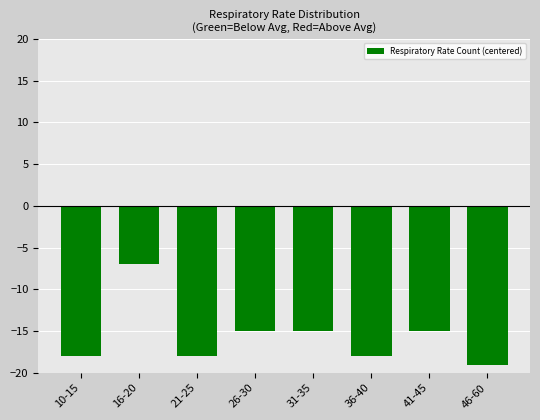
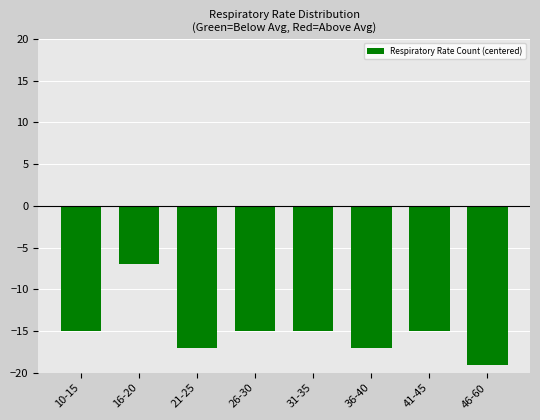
  {
-   "10-15": -18,
+   "10-15": -15,
    "16-20": -7,
-   "21-25": -18,
+   "21-25": -17,
    "26-30": -15,
    "31-35": -15,
-   "36-40": -18,
+   "36-40": -17,
    "41-45": -15,
    "46-60": -19
  }
